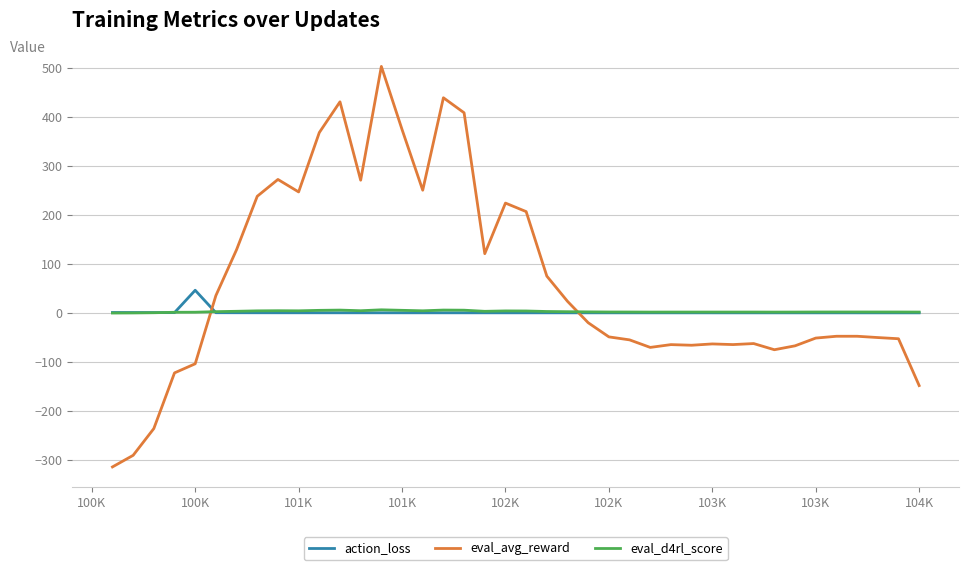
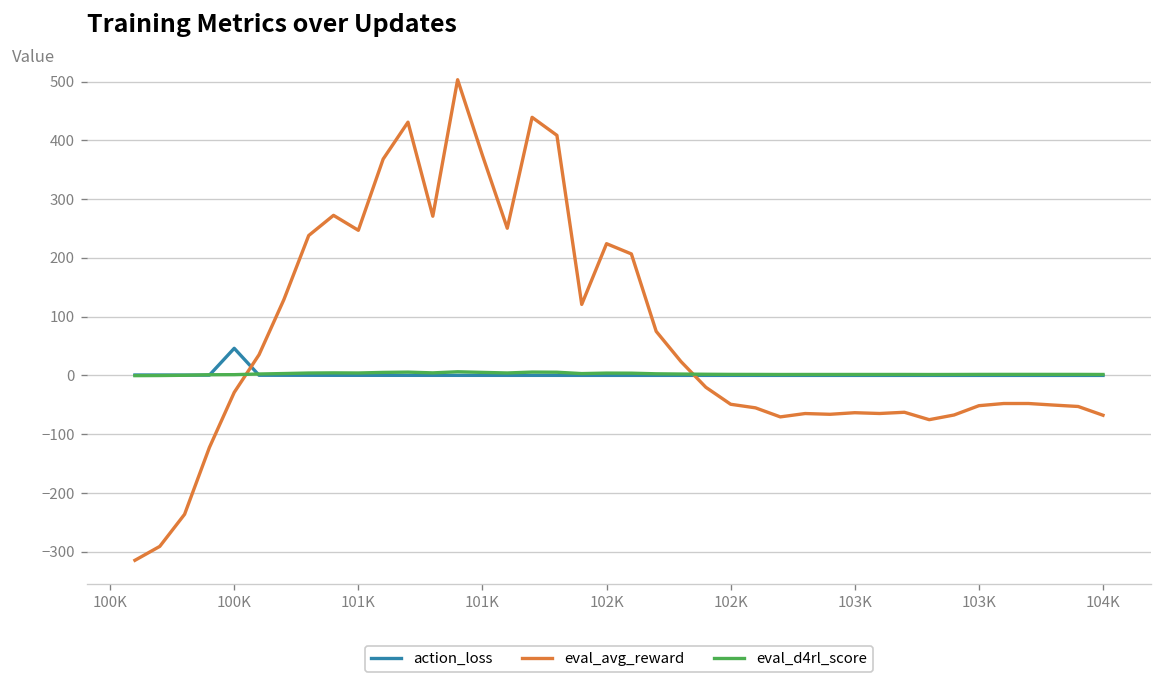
  {
    "action_loss": {
      "100K": 50
    },
    "eval_avg_reward": {
-     "100K": -100,
-     "104K": -150
+     "100K": -30,
+     "104K": -70
    },
    "eval_d4rl_score": {
      "100K": 0
    }
  }
